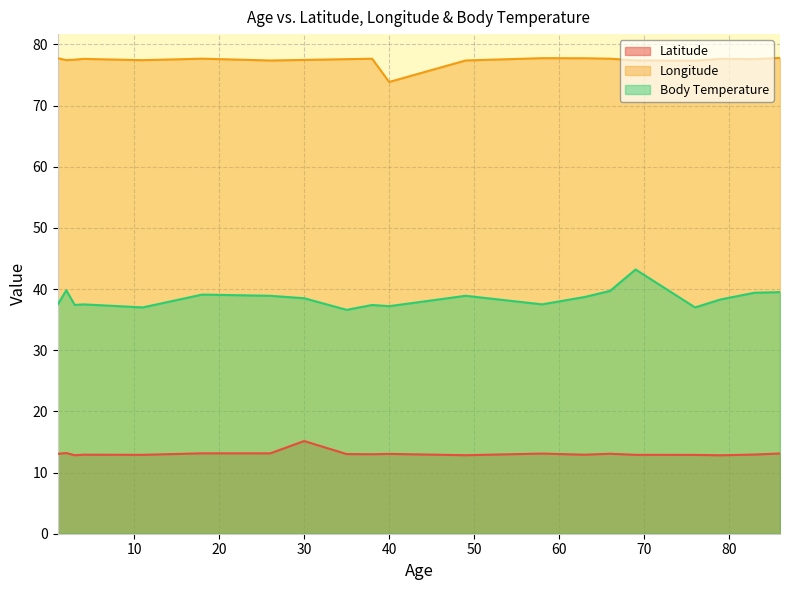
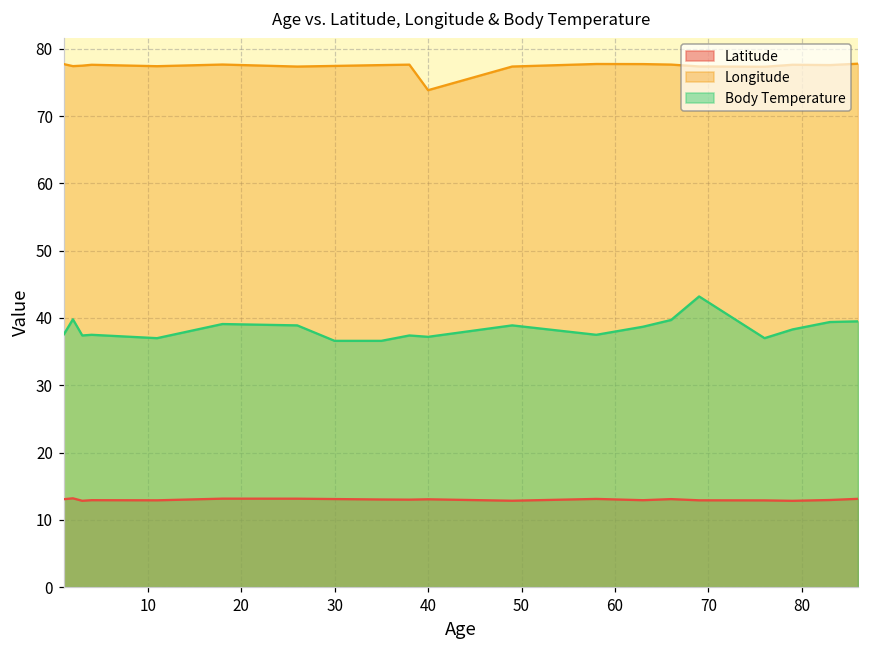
  {
    "Latitude": {
-     "30": 15,
+     "30": 13,
      "40": 13
    },
    "Longitude": {
      "30": 77,
      "40": 74
    },
    "Body Temperature": {
-     "30": 39,
+     "30": 37,
      "40": 37
    }
  }
